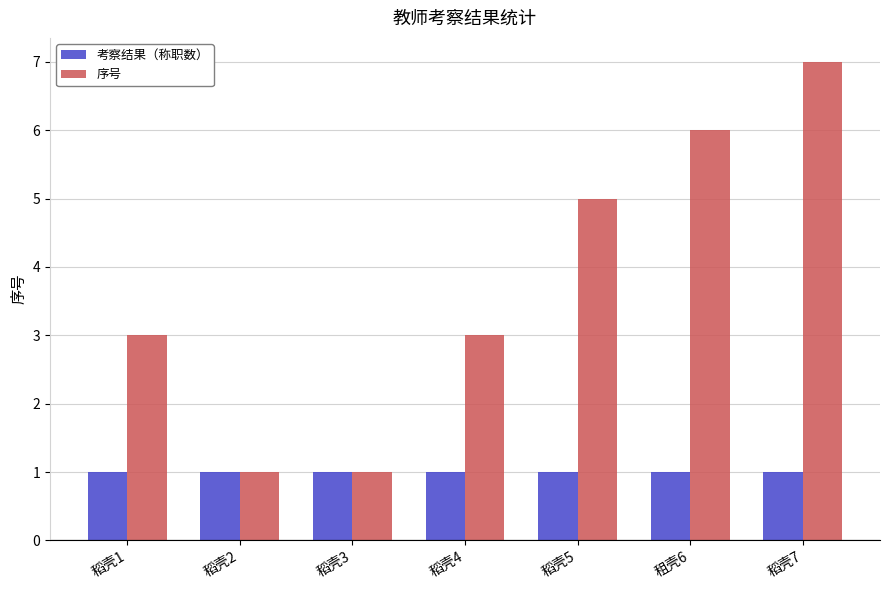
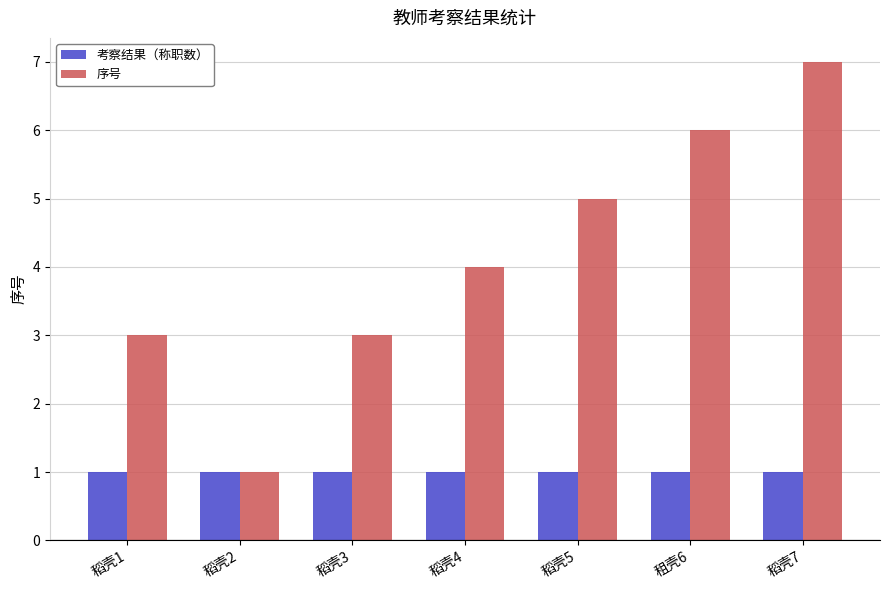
  {
    "考察结果（称职数）": {
      "稻壳1": 1,
      "稻壳2": 1,
      "稻壳3": 1,
      "稻壳4": 1,
      "稻壳5": 1,
      "租壳6": 1,
      "稻壳7": 1
    },
    "序号": {
      "稻壳1": 3,
      "稻壳2": 1,
-     "稻壳3": 1,
-     "稻壳4": 3,
+     "稻壳3": 3,
+     "稻壳4": 4,
      "稻壳5": 5,
      "租壳6": 6,
      "稻壳7": 7
    }
  }
